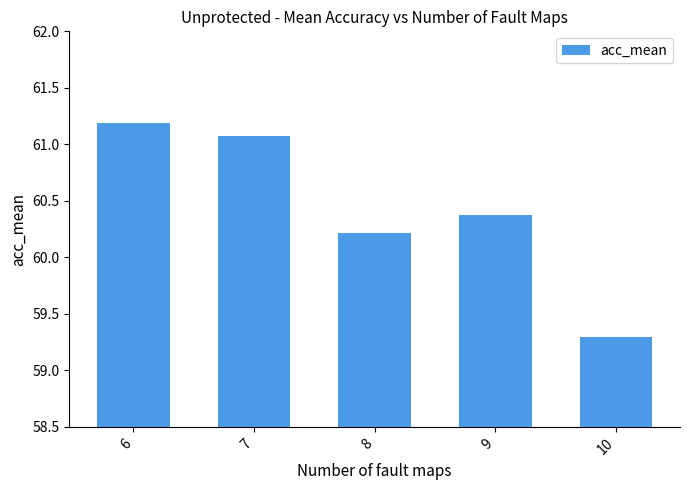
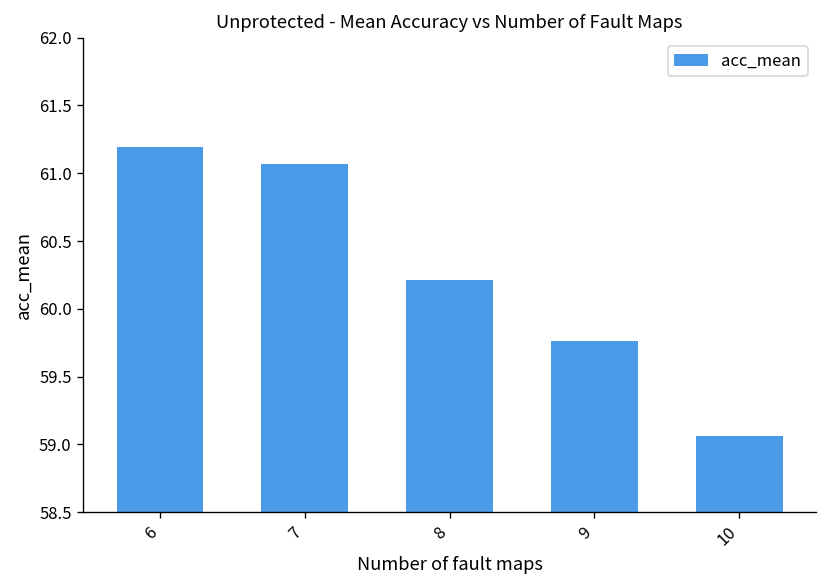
  {
    "6": 61.19,
    "7": 61.07,
    "8": 60.21,
-   "9": 60.38,
-   "10": 59.30
+   "9": 59.76,
+   "10": 59.06
  }
